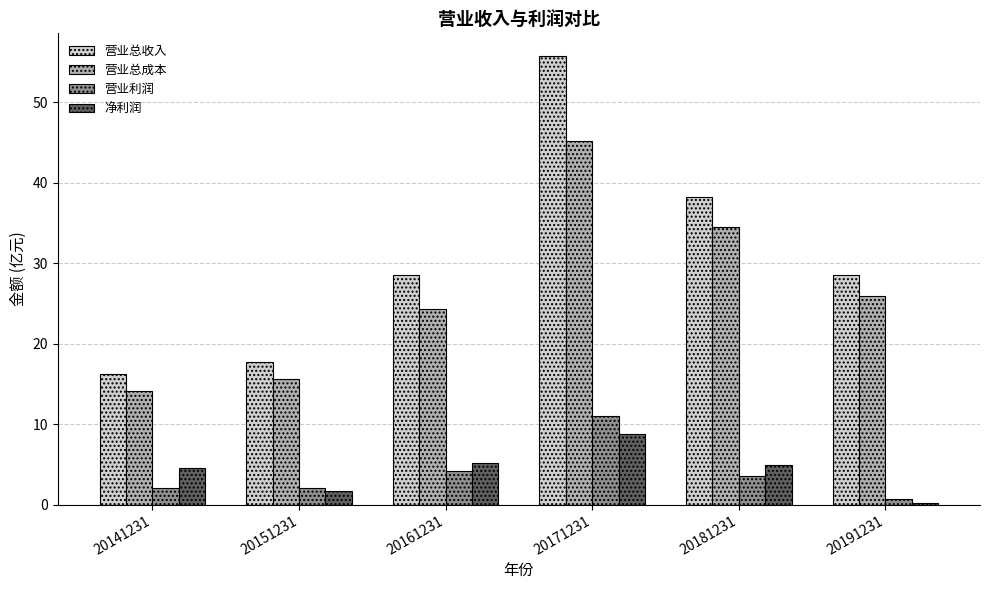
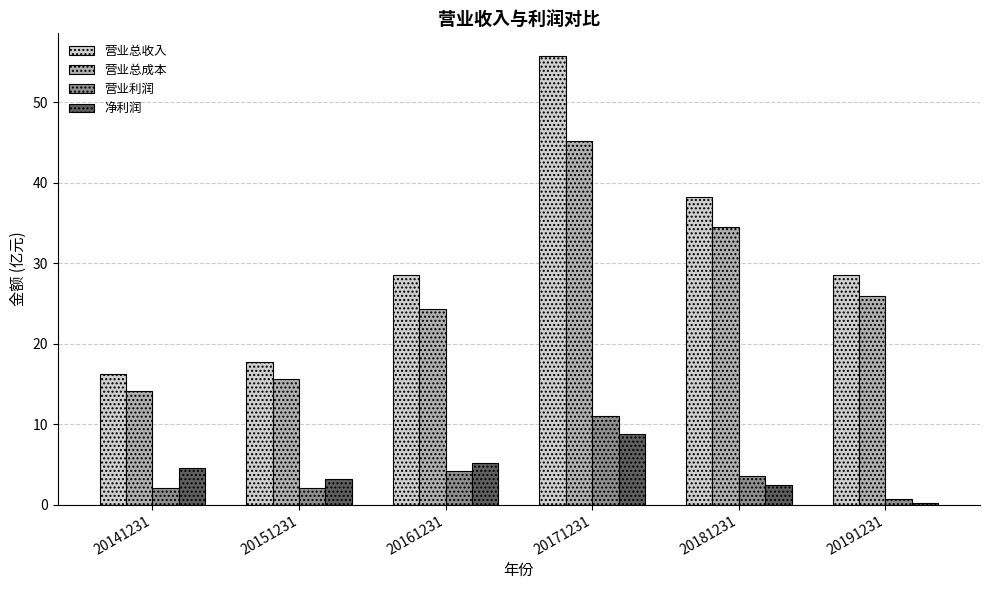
  {
    "净利润": {
      "20141231": 5,
-     "20151231": 2,
+     "20151231": 3,
      "20161231": 5,
      "20171231": 9,
-     "20181231": 5
+     "20181231": 2
    }
  }
